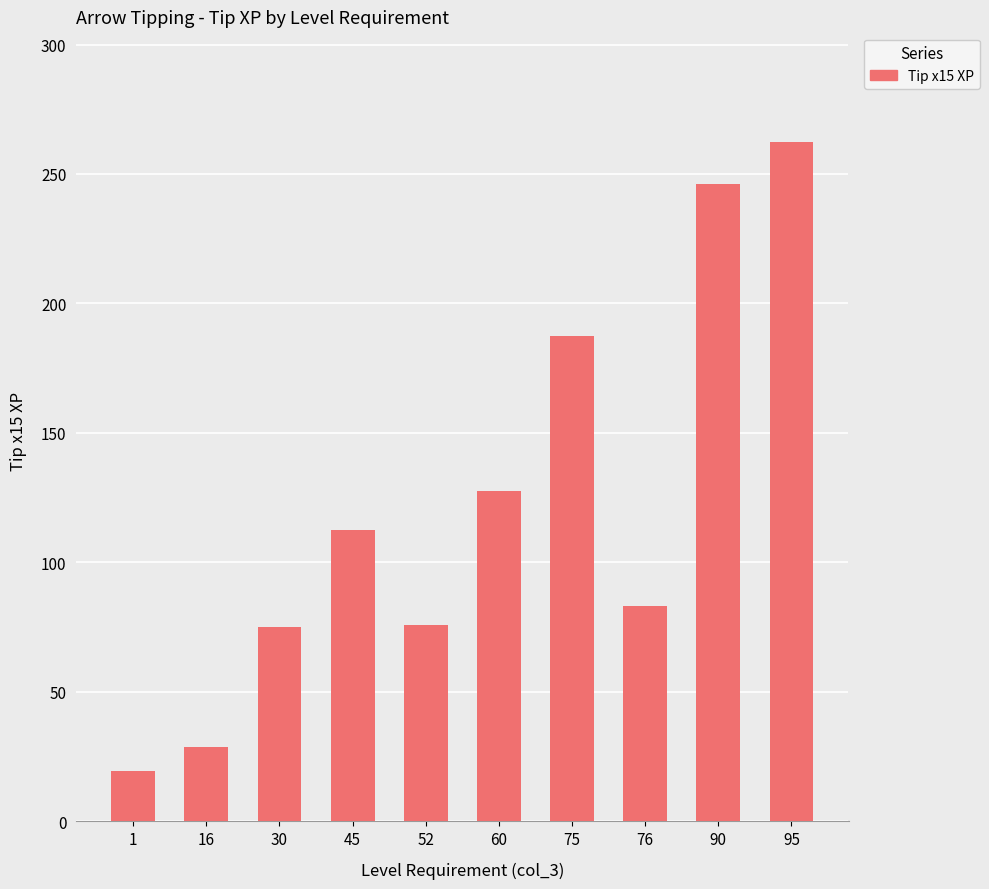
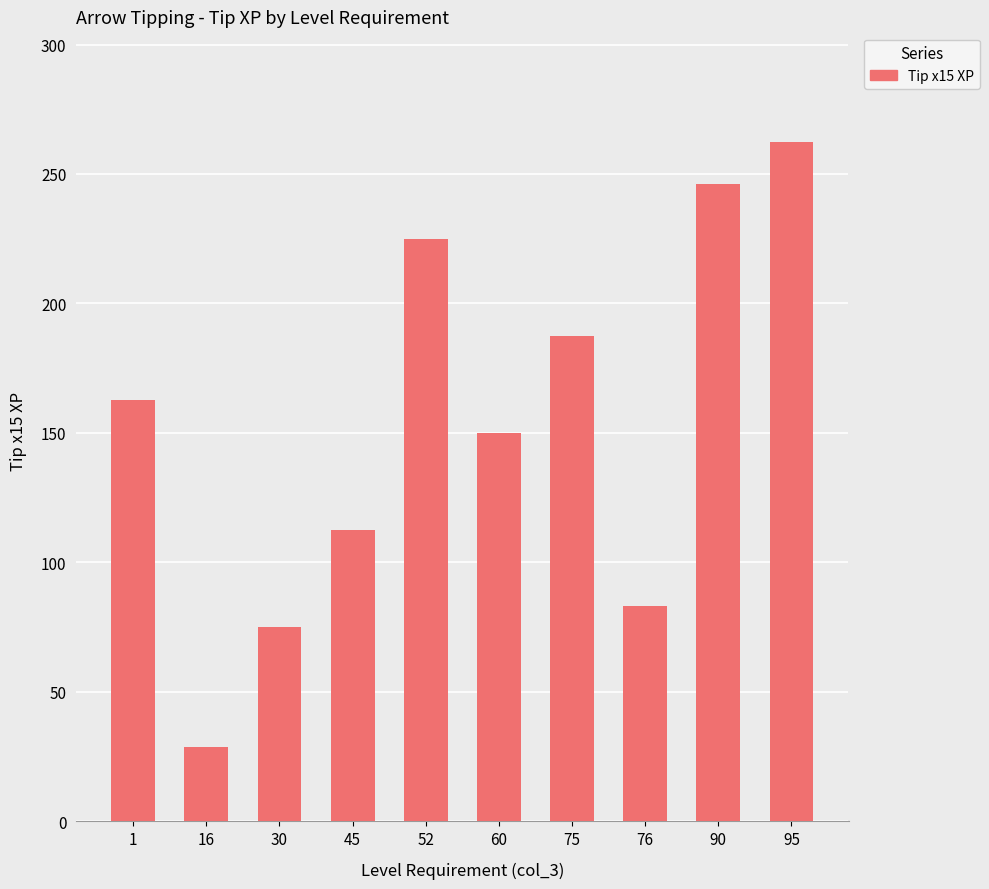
  {
-   "1": 20,
+   "1": 163,
    "16": 29,
    "30": 75,
    "45": 113,
-   "52": 76,
-   "60": 128,
+   "52": 225,
+   "60": 150,
    "75": 188,
    "76": 83,
    "90": 246,
    "95": 263
  }
